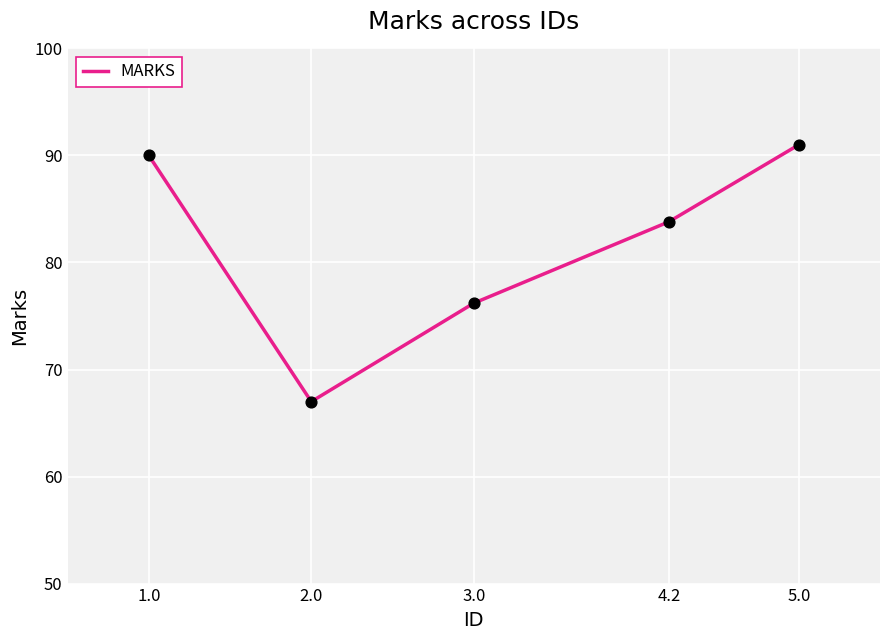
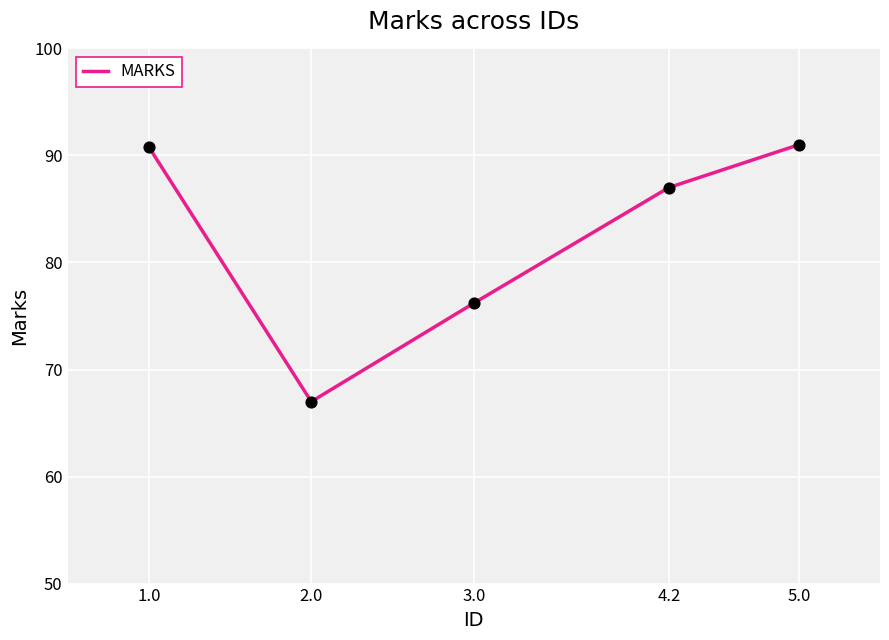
  {
-   "1.0": 90.0,
+   "1.0": 90.8,
    "2.0": 67.0,
    "3.0": 76.2,
-   "4.2": 83.8,
+   "4.2": 87.0,
    "5.0": 91.0
  }
